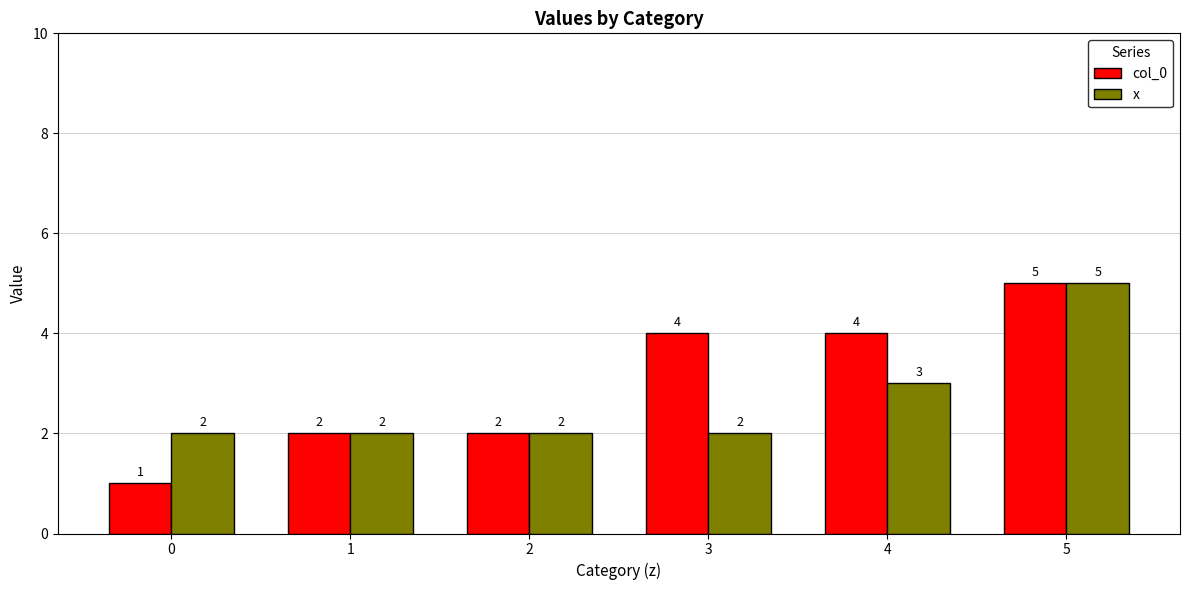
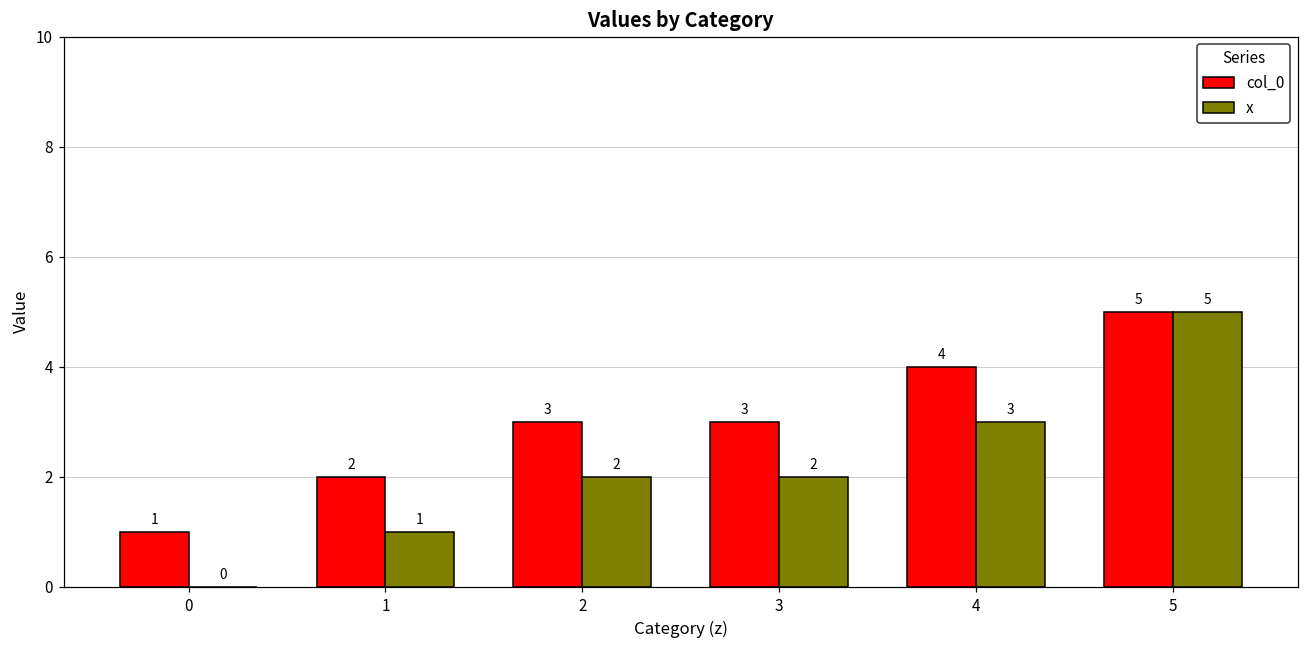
  {
    "col_0": {
      "0": 1,
      "1": 2,
-     "2": 2,
-     "3": 4,
+     "2": 3,
+     "3": 3,
      "4": 4,
      "5": 5
    },
    "x": {
-     "0": 2,
-     "1": 2,
+     "0": 0,
+     "1": 1,
      "2": 2,
      "3": 2,
      "4": 3,
      "5": 5
    }
  }
